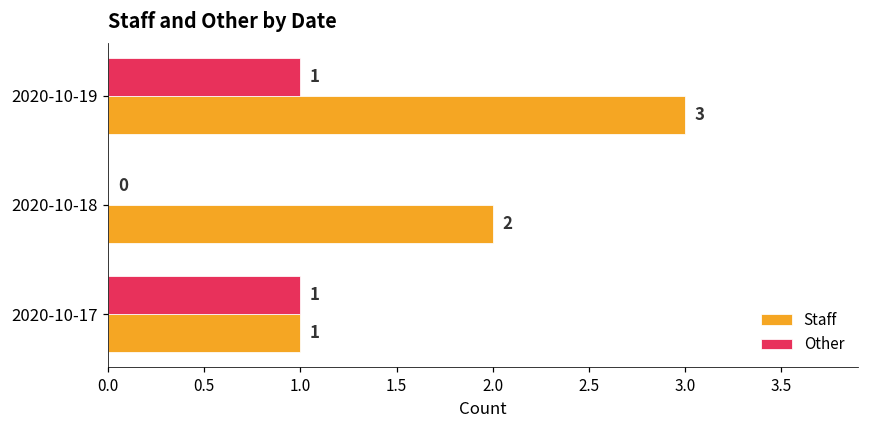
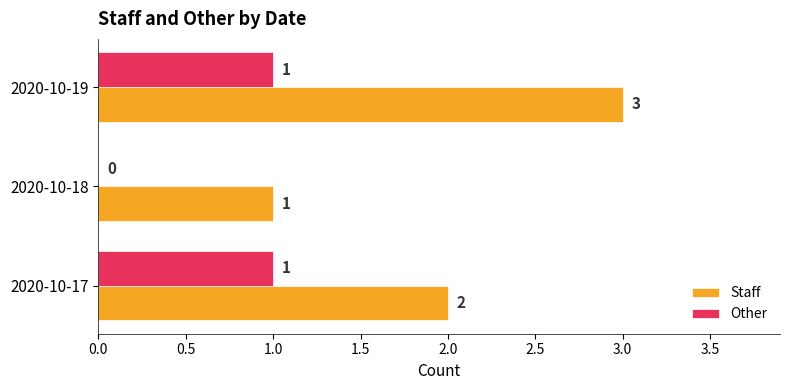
  {
    "Staff": {
      "2020-10-19": 3,
-     "2020-10-18": 2,
-     "2020-10-17": 1
+     "2020-10-18": 1,
+     "2020-10-17": 2
    },
    "Other": {
      "2020-10-19": 1,
      "2020-10-18": 0,
      "2020-10-17": 1
    }
  }
